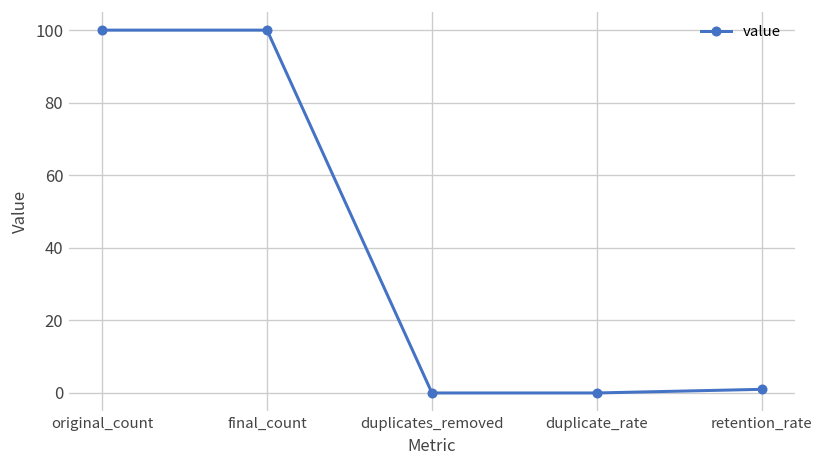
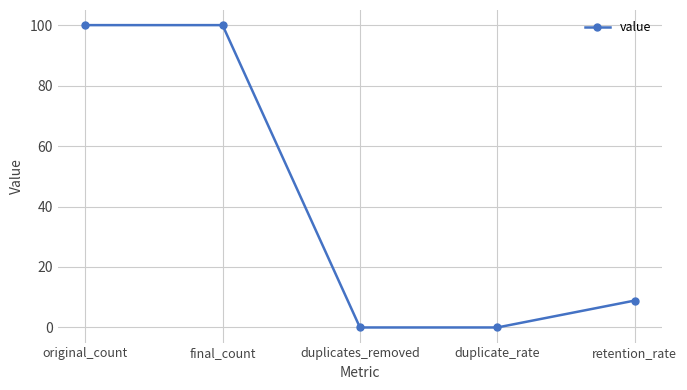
  {
    "original_count": 100,
    "final_count": 100,
    "duplicates_removed": 0,
    "duplicate_rate": 0,
-   "retention_rate": 1
+   "retention_rate": 9
  }
